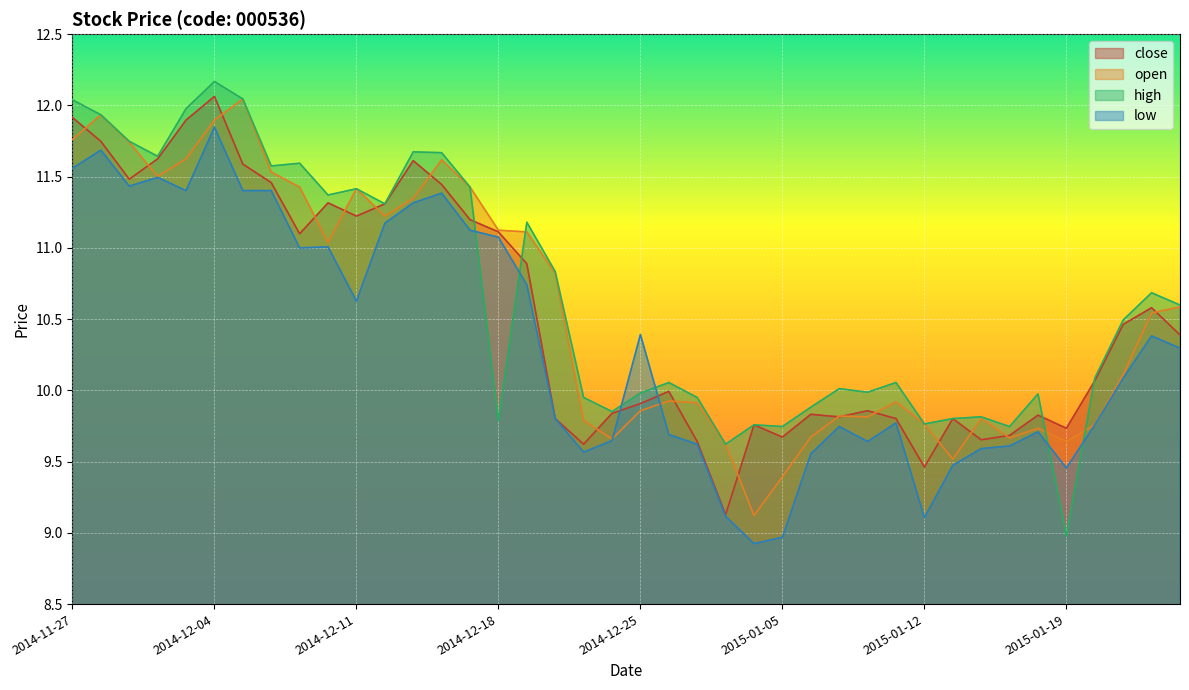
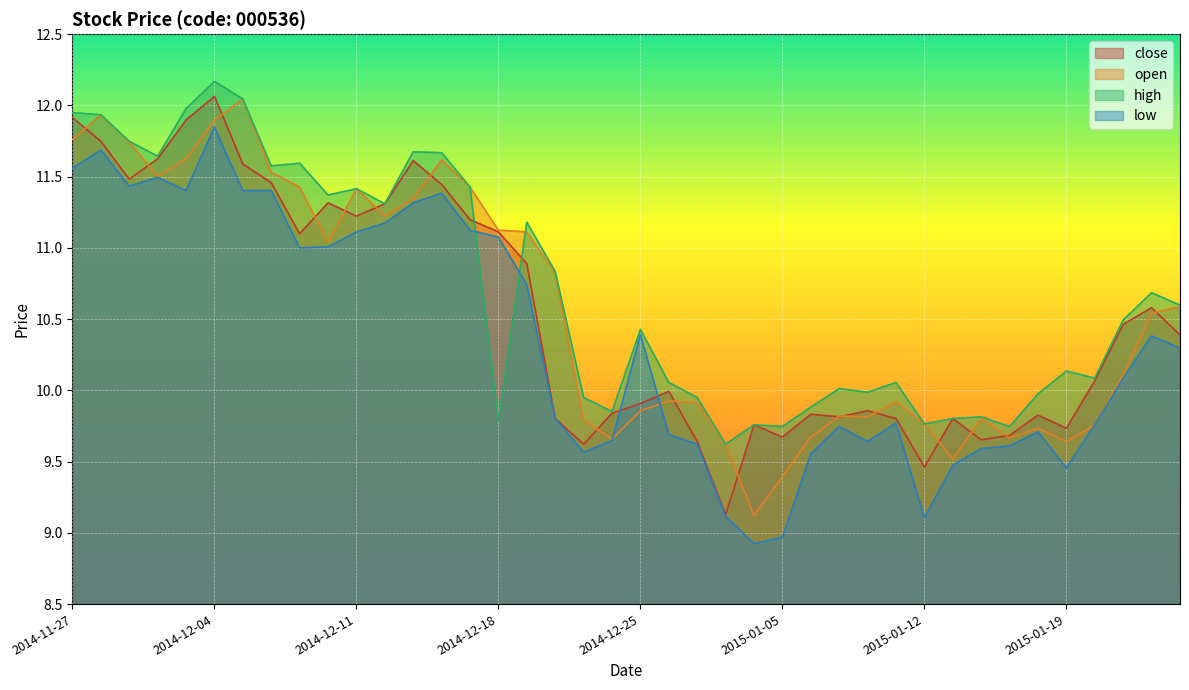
  {
    "high": {
-     "2014-11-27": 12.04,
+     "2014-11-27": 11.95,
      "2014-12-04": 12.17,
      "2014-12-18": 9.79,
-     "2014-12-25": 9.98,
+     "2014-12-25": 10.43,
      "2015-01-05": 9.75,
-     "2015-01-19": 8.98
+     "2015-01-19": 10.14
    },
    "low": {
      "2014-11-27": 11.56,
      "2014-12-04": 11.85,
-     "2014-12-11": 10.63,
+     "2014-12-11": 11.11,
      "2014-12-18": 11.08,
      "2014-12-25": 10.39,
      "2015-01-05": 8.97,
      "2015-01-12": 9.11,
      "2015-01-19": 9.46
    }
  }
